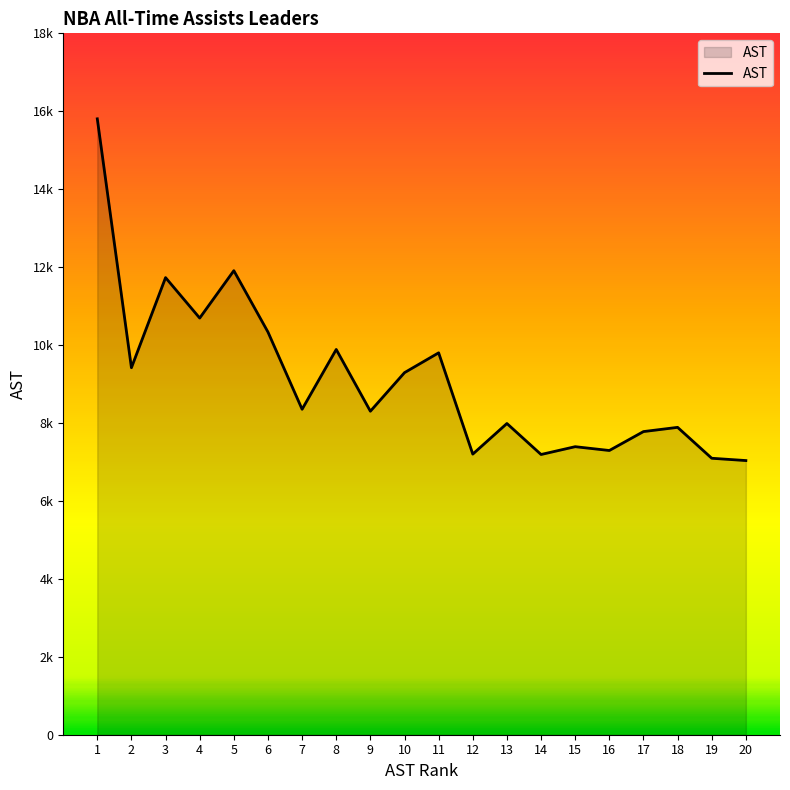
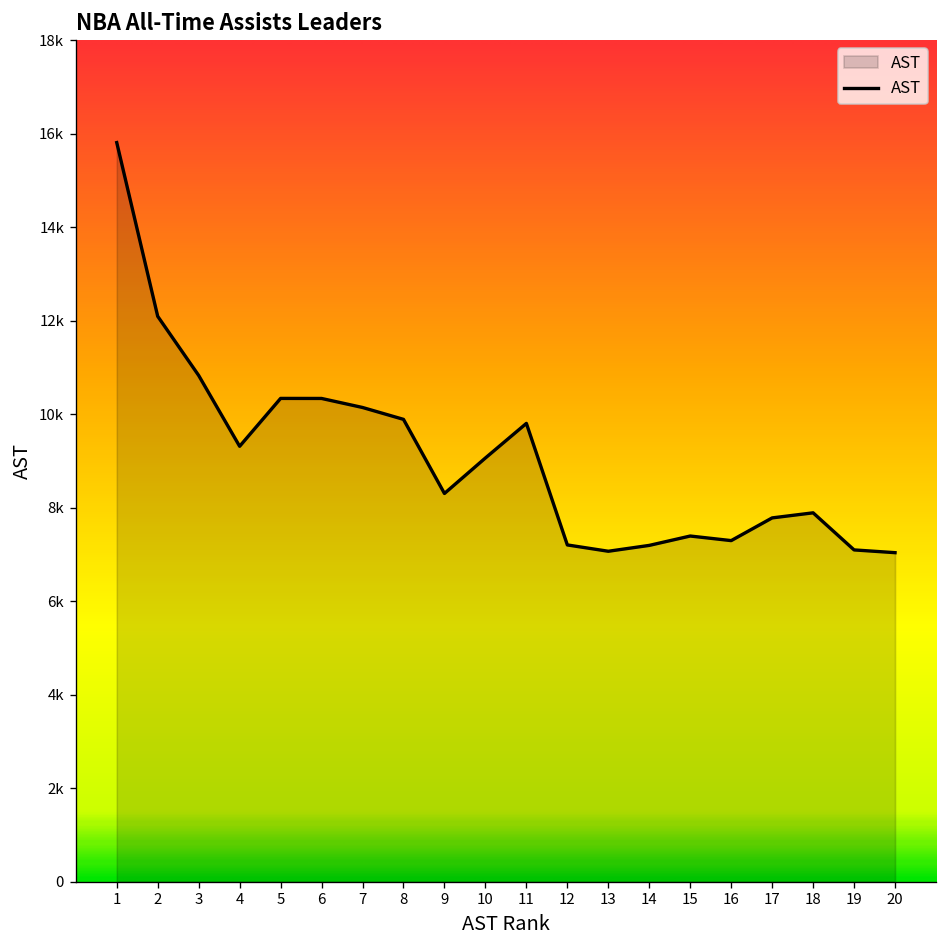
  {
    "1": 15800,
-   "2": 9400,
-   "3": 11700,
-   "4": 10700,
-   "5": 11900,
+   "2": 12100,
+   "3": 10800,
+   "4": 9300,
+   "5": 10300,
    "6": 10300,
-   "7": 8400,
+   "7": 10100,
    "8": 9900,
    "9": 8300,
-   "10": 9300,
+   "10": 9100,
    "11": 9800,
    "12": 7200,
-   "13": 8000,
+   "13": 7100,
    "14": 7200,
    "15": 7400,
    "16": 7300,
    "17": 7800,
    "18": 7900,
    "19": 7100,
    "20": 7000
  }
